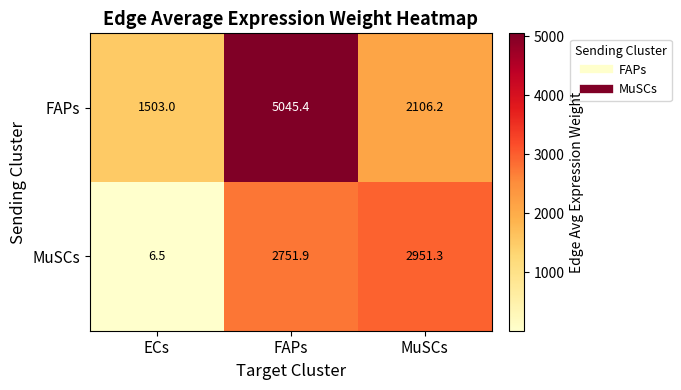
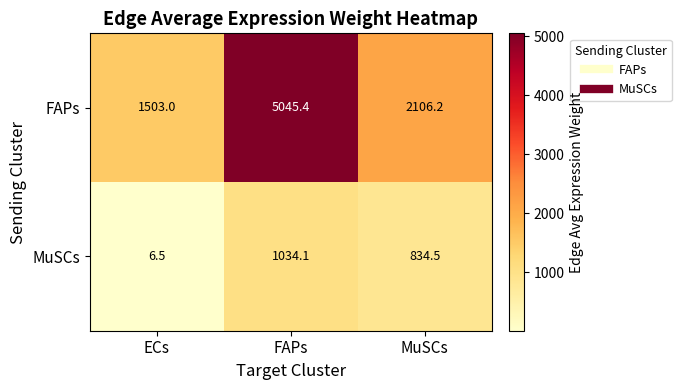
  {
    "FAPs": {
      "ECs": 1503.0,
      "FAPs": 5045.4,
      "MuSCs": 2106.2
    },
    "MuSCs": {
      "ECs": 6.5,
-     "FAPs": 2751.9,
-     "MuSCs": 2951.3
+     "FAPs": 1034.1,
+     "MuSCs": 834.5
    }
  }
